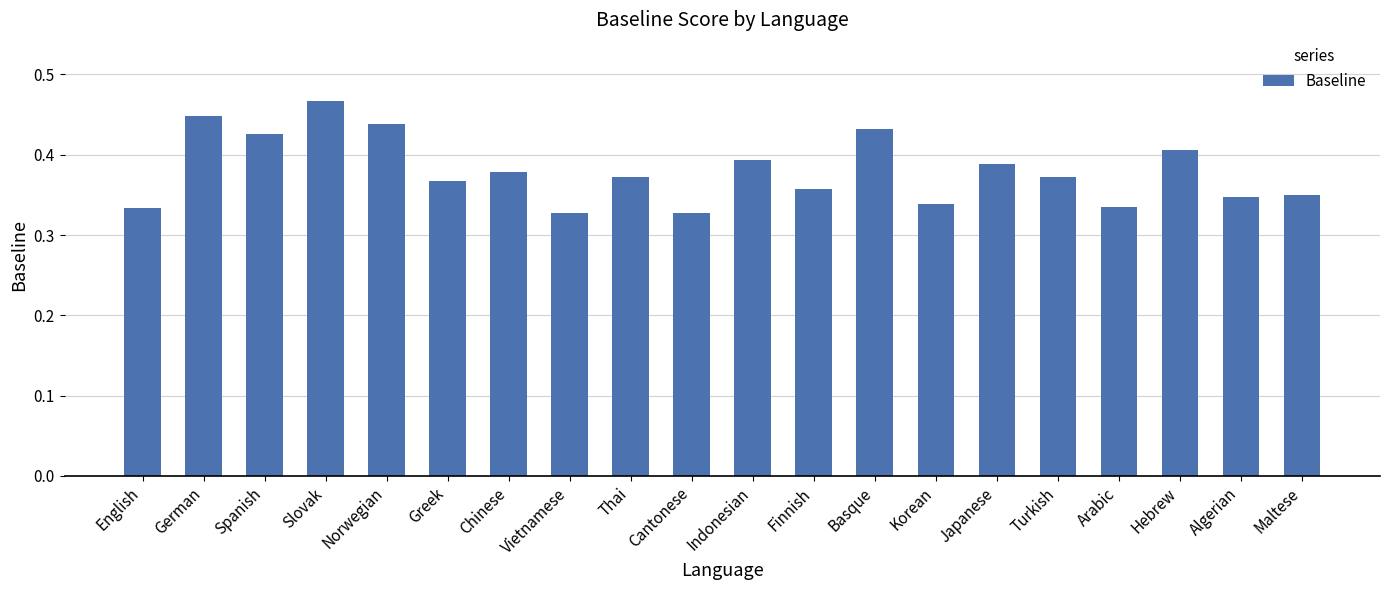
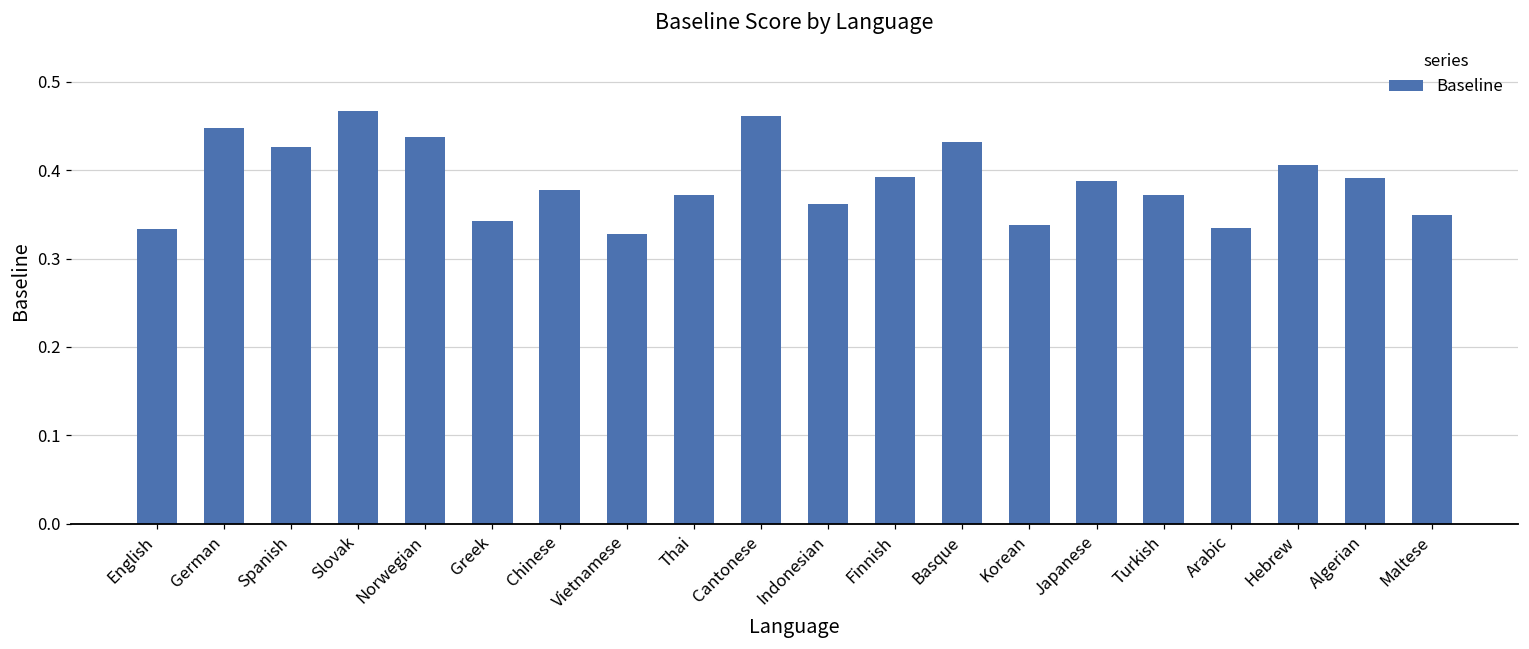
  {
    "English": 0.33,
    "German": 0.45,
    "Spanish": 0.43,
    "Slovak": 0.47,
    "Norwegian": 0.44,
-   "Greek": 0.37,
+   "Greek": 0.34,
    "Chinese": 0.38,
    "Vietnamese": 0.33,
    "Thai": 0.37,
-   "Cantonese": 0.33,
-   "Indonesian": 0.39,
-   "Finnish": 0.36,
+   "Cantonese": 0.46,
+   "Indonesian": 0.36,
+   "Finnish": 0.39,
    "Basque": 0.43,
    "Korean": 0.34,
    "Japanese": 0.39,
    "Turkish": 0.37,
    "Arabic": 0.33,
    "Hebrew": 0.41,
-   "Algerian": 0.35,
+   "Algerian": 0.39,
    "Maltese": 0.35
  }
